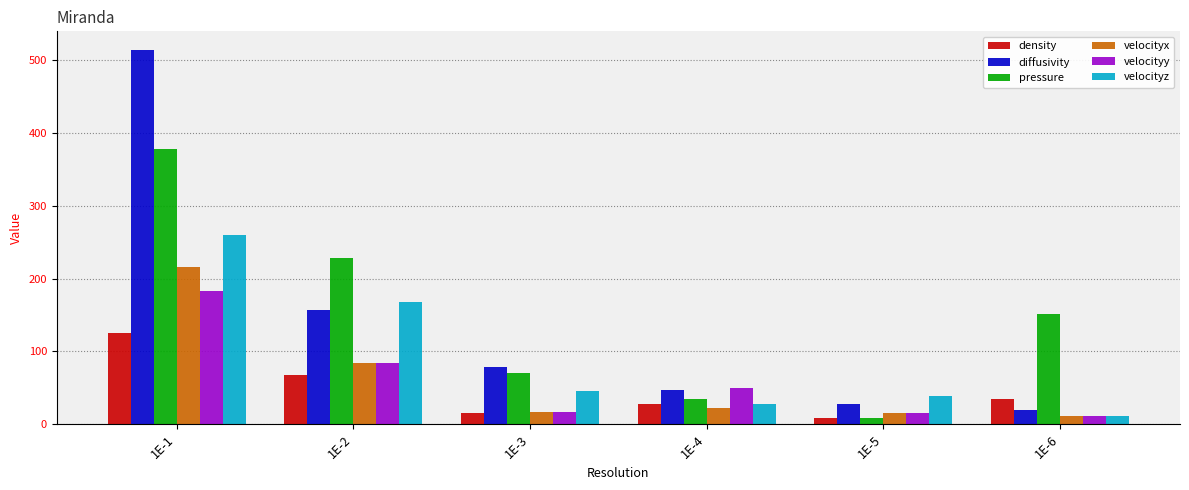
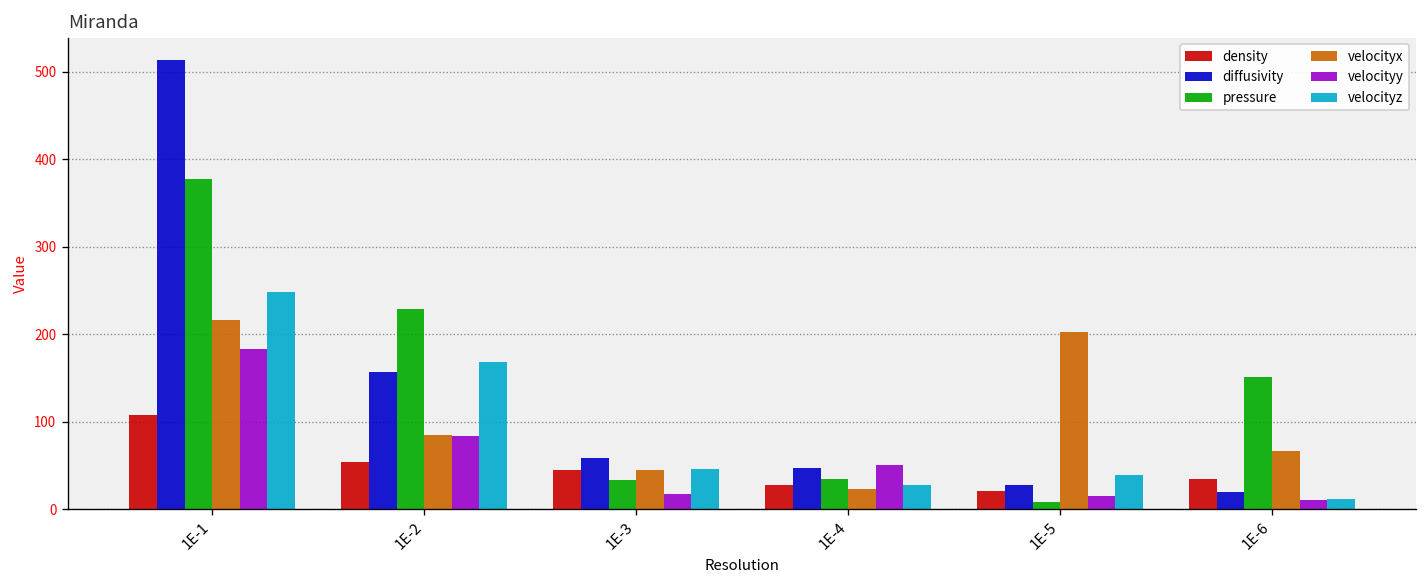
  {
    "density": {
-     "1E-1": 130,
-     "1E-2": 70,
-     "1E-3": 20,
+     "1E-1": 110,
+     "1E-2": 50,
+     "1E-3": 40,
      "1E-4": 30,
-     "1E-5": 10,
+     "1E-5": 20,
      "1E-6": 30
    },
    "diffusivity": {
      "1E-1": 510,
      "1E-2": 160,
-     "1E-3": 80,
+     "1E-3": 60,
      "1E-4": 50,
      "1E-5": 30,
      "1E-6": 20
    },
    "pressure": {
      "1E-1": 380,
      "1E-2": 230,
-     "1E-3": 70,
+     "1E-3": 30,
      "1E-4": 30,
      "1E-5": 10,
      "1E-6": 150
    },
    "velocityx": {
      "1E-1": 220,
      "1E-2": 80,
-     "1E-3": 20,
+     "1E-3": 40,
      "1E-4": 20,
-     "1E-5": 20,
-     "1E-6": 10
+     "1E-5": 200,
+     "1E-6": 70
    },
    "velocityy": {
      "1E-1": 180,
      "1E-2": 80,
      "1E-3": 20,
      "1E-4": 50,
      "1E-5": 20,
      "1E-6": 10
    },
    "velocityz": {
-     "1E-1": 260,
+     "1E-1": 250,
      "1E-2": 170,
      "1E-3": 50,
      "1E-4": 30,
      "1E-5": 40,
      "1E-6": 10
    }
  }
